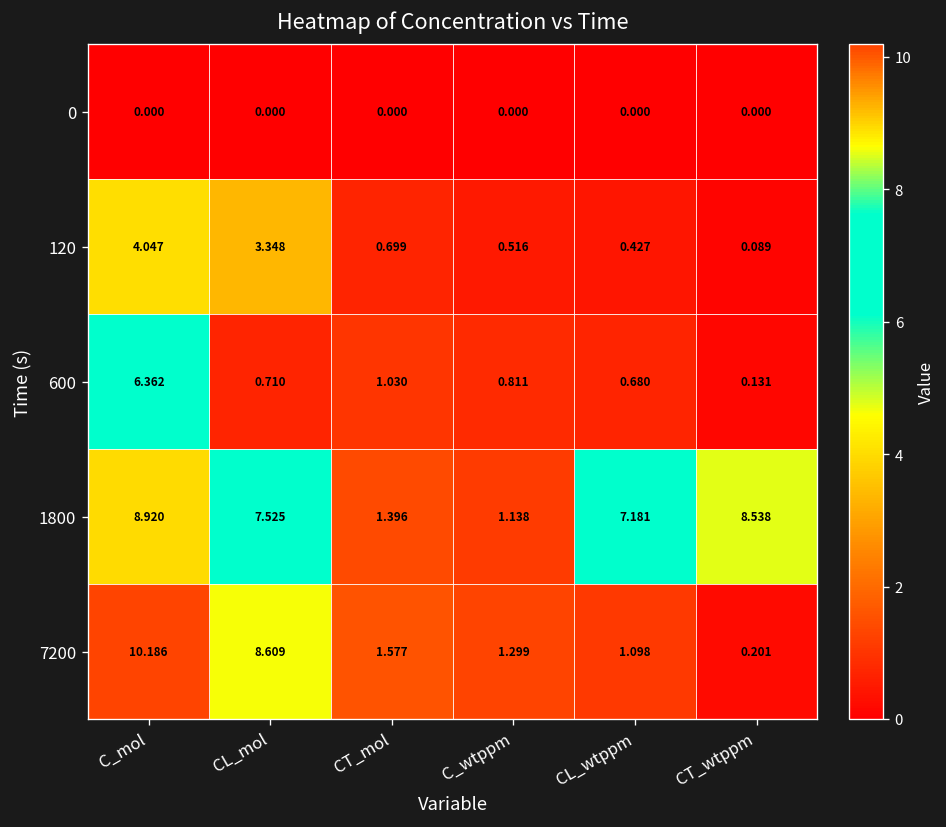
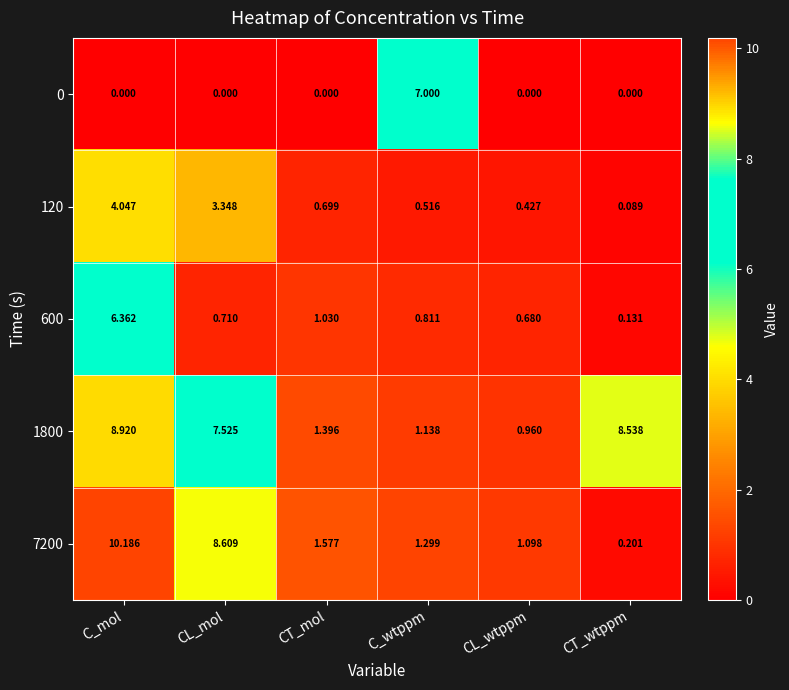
  {
    "0": {
      "C_mol": 0.000,
      "CL_mol": 0.000,
      "CT_mol": 0.000,
-     "C_wtppm": 0.000,
+     "C_wtppm": 7.000,
      "CL_wtppm": 0.000,
      "CT_wtppm": 0.000
    },
    "120": {
      "C_mol": 4.047,
      "CL_mol": 3.348,
      "CT_mol": 0.699,
      "C_wtppm": 0.516,
      "CL_wtppm": 0.427,
      "CT_wtppm": 0.089
    },
    "600": {
      "C_mol": 6.362,
      "CL_mol": 0.710,
      "CT_mol": 1.030,
      "C_wtppm": 0.811,
      "CL_wtppm": 0.680,
      "CT_wtppm": 0.131
    },
    "1800": {
      "C_mol": 8.920,
      "CL_mol": 7.525,
      "CT_mol": 1.396,
      "C_wtppm": 1.138,
-     "CL_wtppm": 7.181,
+     "CL_wtppm": 0.960,
      "CT_wtppm": 8.538
    },
    "7200": {
      "C_mol": 10.186,
      "CL_mol": 8.609,
      "CT_mol": 1.577,
      "C_wtppm": 1.299,
      "CL_wtppm": 1.098,
      "CT_wtppm": 0.201
    }
  }
